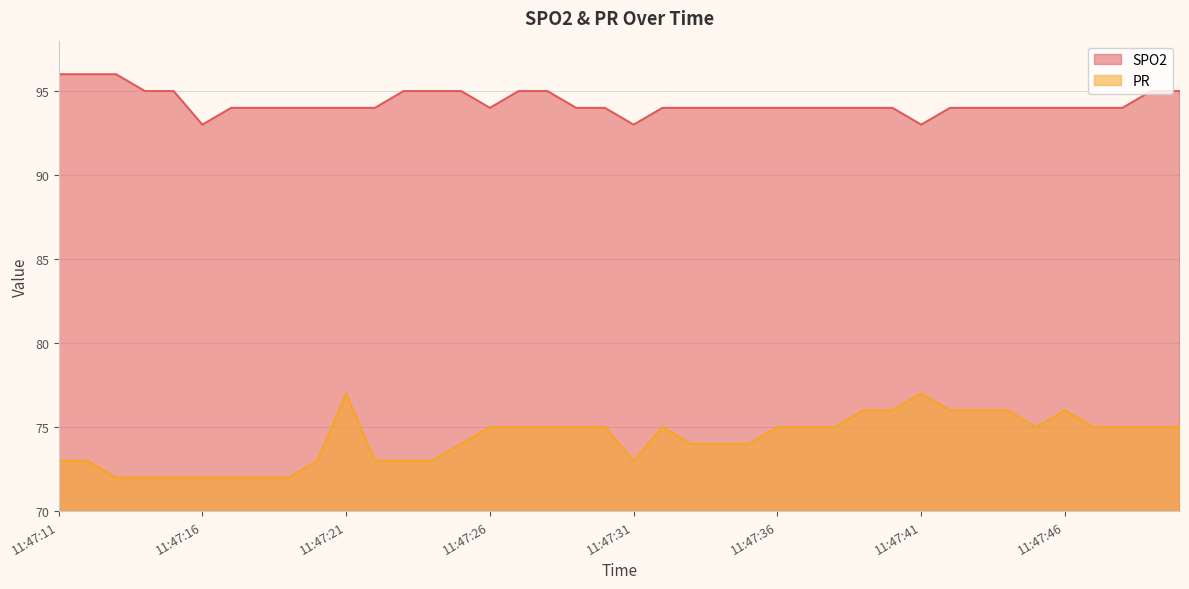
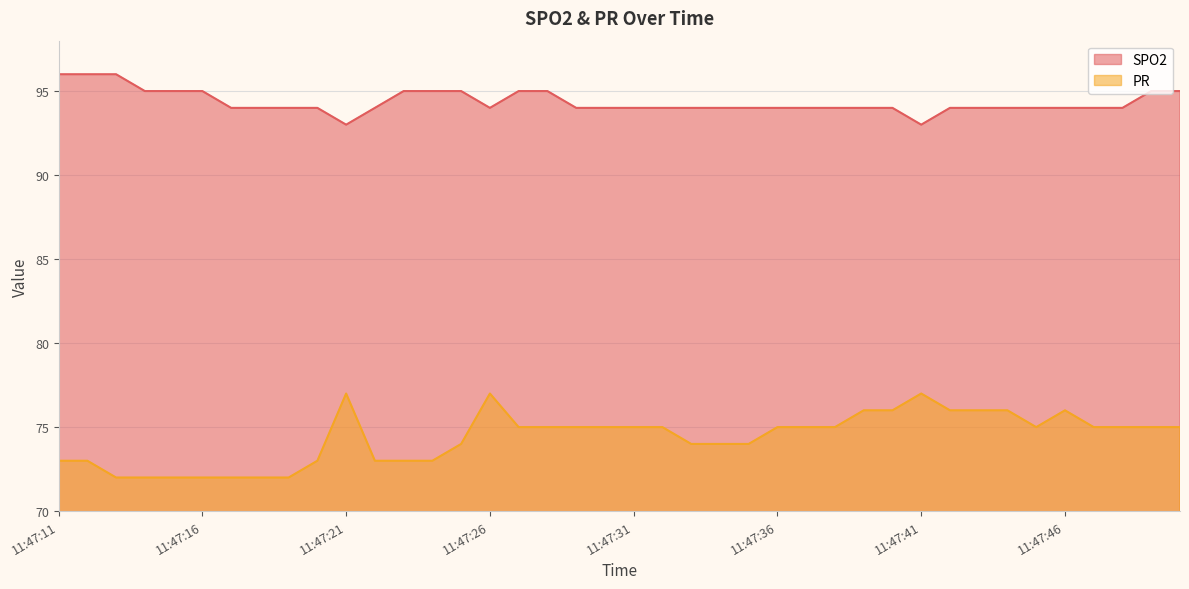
  {
    "SPO2": {
      "11:47:11": 96,
-     "11:47:16": 93,
-     "11:47:21": 94,
+     "11:47:16": 95,
+     "11:47:21": 93,
      "11:47:26": 94,
-     "11:47:31": 93,
+     "11:47:31": 94,
      "11:47:36": 94,
      "11:47:41": 93,
      "11:47:46": 94
    },
    "PR": {
      "11:47:11": 73,
      "11:47:16": 72,
      "11:47:21": 77,
-     "11:47:26": 75,
-     "11:47:31": 73,
+     "11:47:26": 77,
+     "11:47:31": 75,
      "11:47:36": 75,
      "11:47:41": 77,
      "11:47:46": 76
    }
  }
